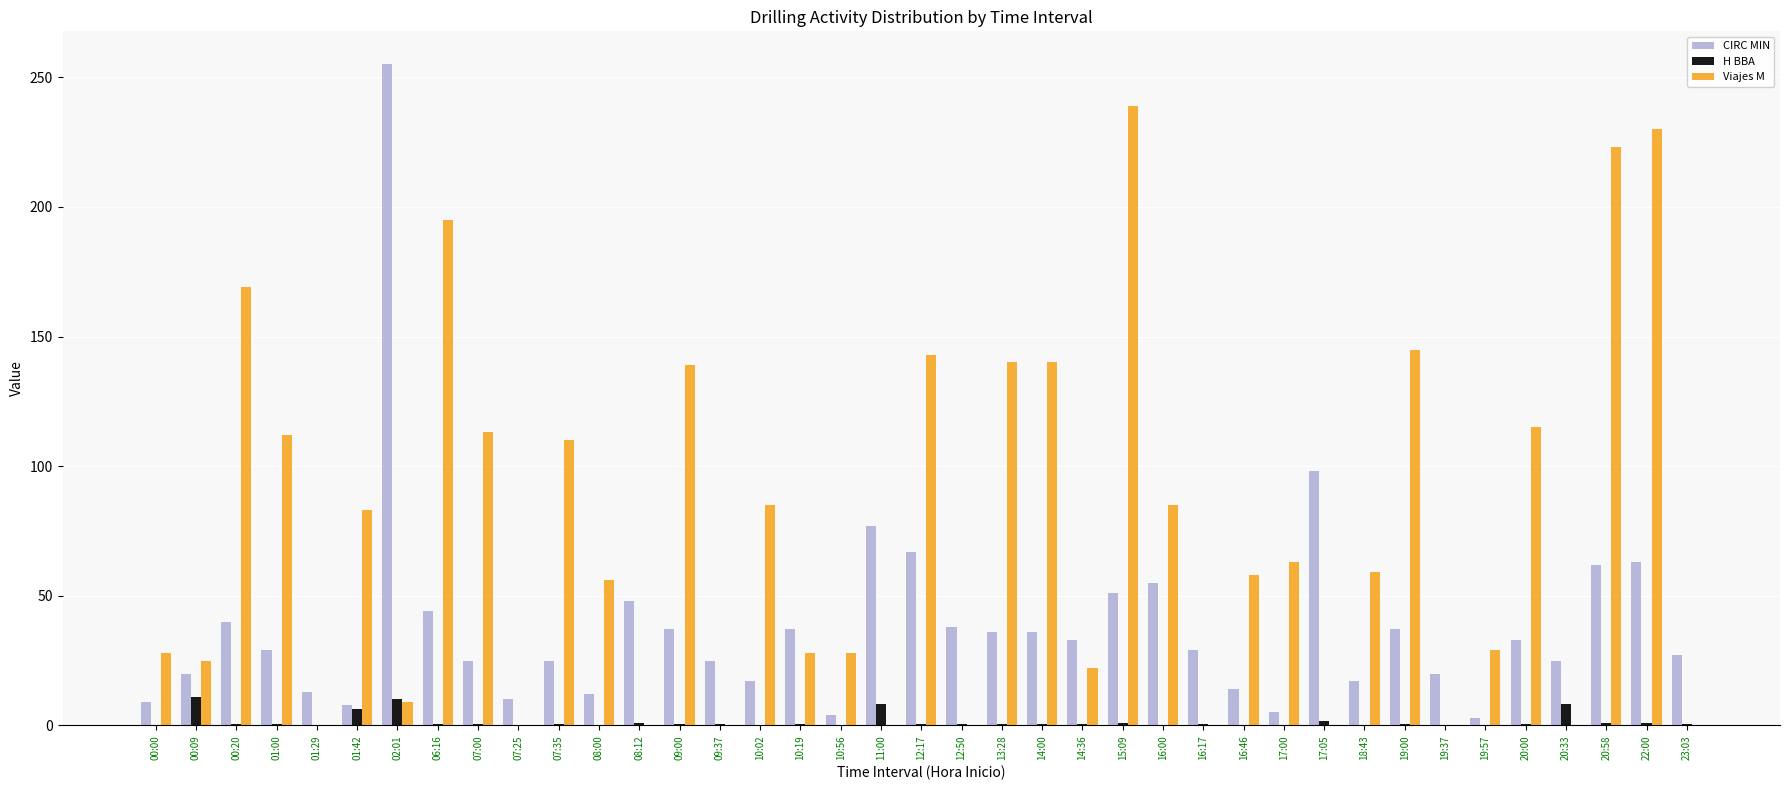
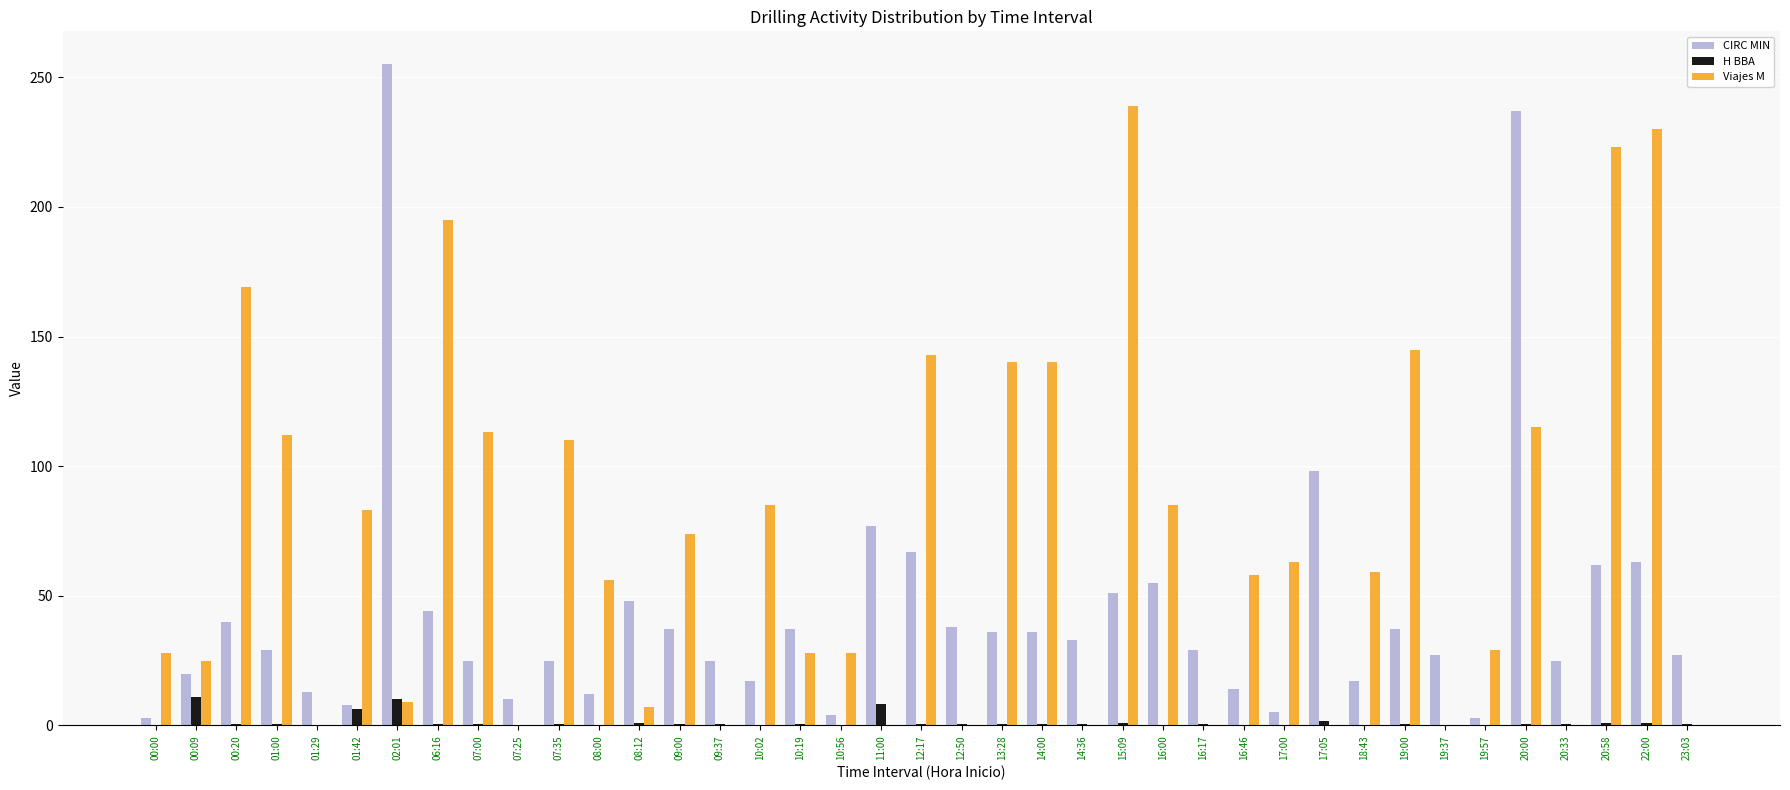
  {
    "CIRC MIN": {
-     "00:00": 9,
+     "00:00": 3,
      "00:09": 20,
      "00:20": 40,
      "01:00": 29,
      "01:29": 13,
      "01:42": 8,
      "02:01": 255,
      "06:16": 44,
      "07:00": 25,
      "07:25": 10,
      "07:35": 25,
      "08:00": 12,
      "08:12": 48,
      "09:00": 37,
      "09:37": 25,
      "10:02": 17,
      "10:19": 37,
      "10:56": 4,
      "11:00": 77,
      "12:17": 67,
      "12:50": 38,
      "13:28": 36,
      "14:00": 36,
      "14:36": 33,
      "15:09": 51,
      "16:00": 55,
      "16:17": 29,
      "16:46": 14,
      "17:00": 5,
      "17:05": 98,
      "18:43": 17,
      "19:00": 37,
-     "19:37": 20,
+     "19:37": 27,
      "19:57": 3,
-     "20:00": 33,
+     "20:00": 237,
      "20:33": 25,
      "20:58": 62,
      "22:00": 63,
      "23:03": 27
    },
    "H BBA": {
      "00:09": 11,
      "01:42": 6,
      "02:01": 10,
      "11:00": 8,
      "17:05": 2,
-     "20:33": 8,
+     "20:33": 0,
      "20:58": 1,
      "22:00": 1
    },
    "Viajes M": {
      "00:00": 28,
      "00:09": 25,
      "00:20": 169,
      "01:00": 112,
      "01:29": 0,
      "01:42": 83,
      "02:01": 9,
      "06:16": 195,
      "07:00": 113,
      "07:25": 0,
      "07:35": 110,
      "08:00": 56,
-     "08:12": 0,
-     "09:00": 139,
+     "08:12": 7,
+     "09:00": 74,
      "09:37": 0,
      "10:02": 85,
      "10:19": 28,
      "10:56": 28,
      "11:00": 0,
      "12:17": 143,
      "12:50": 0,
      "13:28": 140,
      "14:00": 140,
-     "14:36": 22,
+     "14:36": 0,
      "15:09": 239,
      "16:00": 85,
      "16:17": 0,
      "16:46": 58,
      "17:00": 63,
      "17:05": 0,
      "18:43": 59,
      "19:00": 145,
      "19:37": 0,
      "19:57": 29,
      "20:00": 115,
      "20:33": 0,
      "20:58": 223,
      "22:00": 230,
      "23:03": 0
    }
  }
